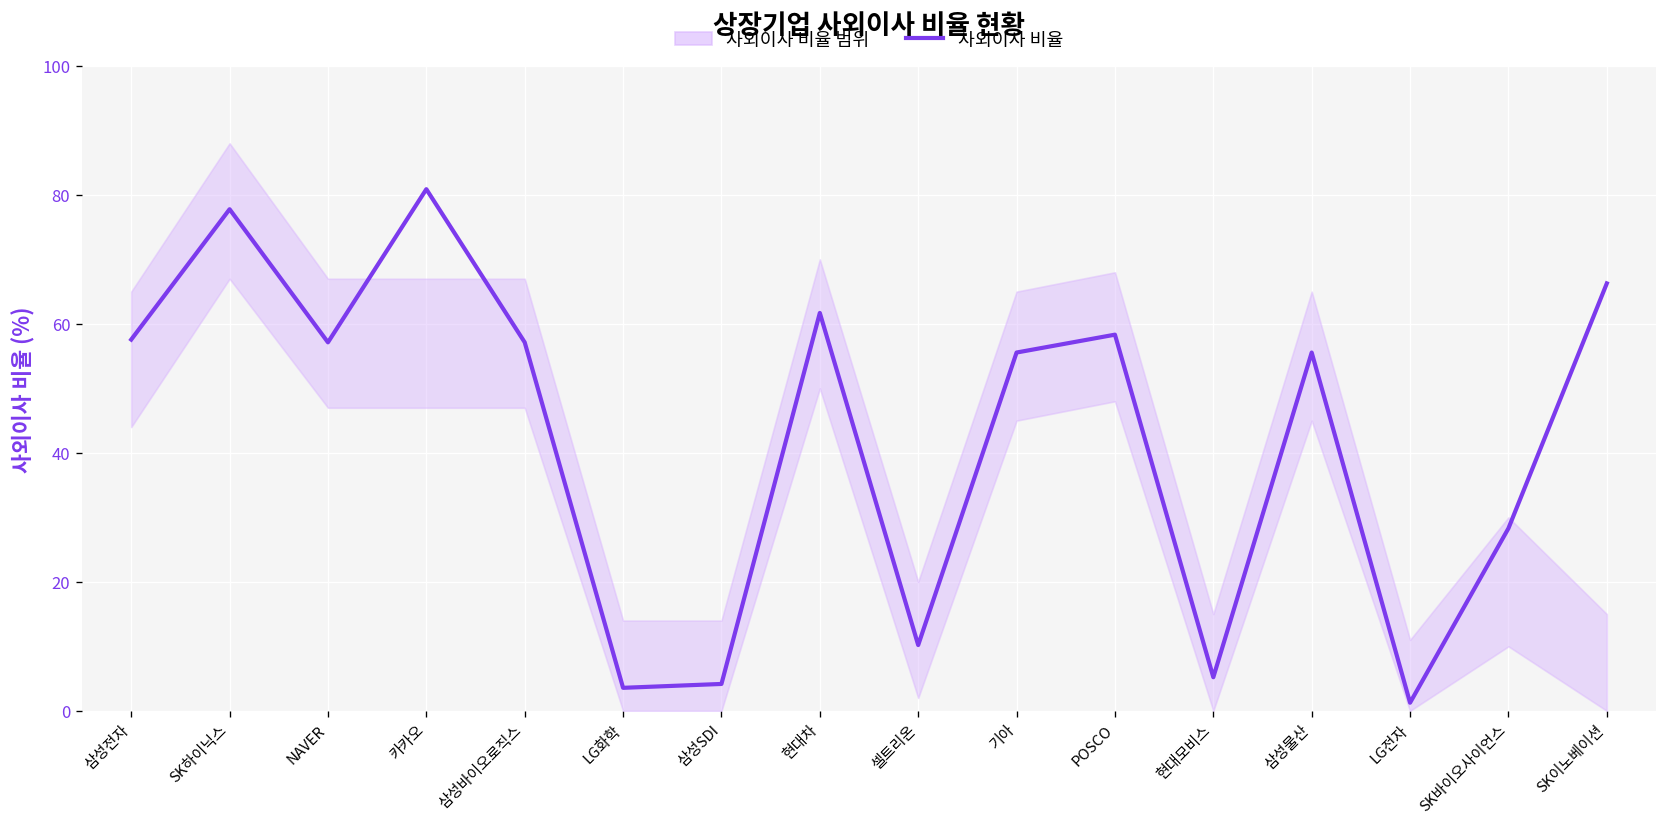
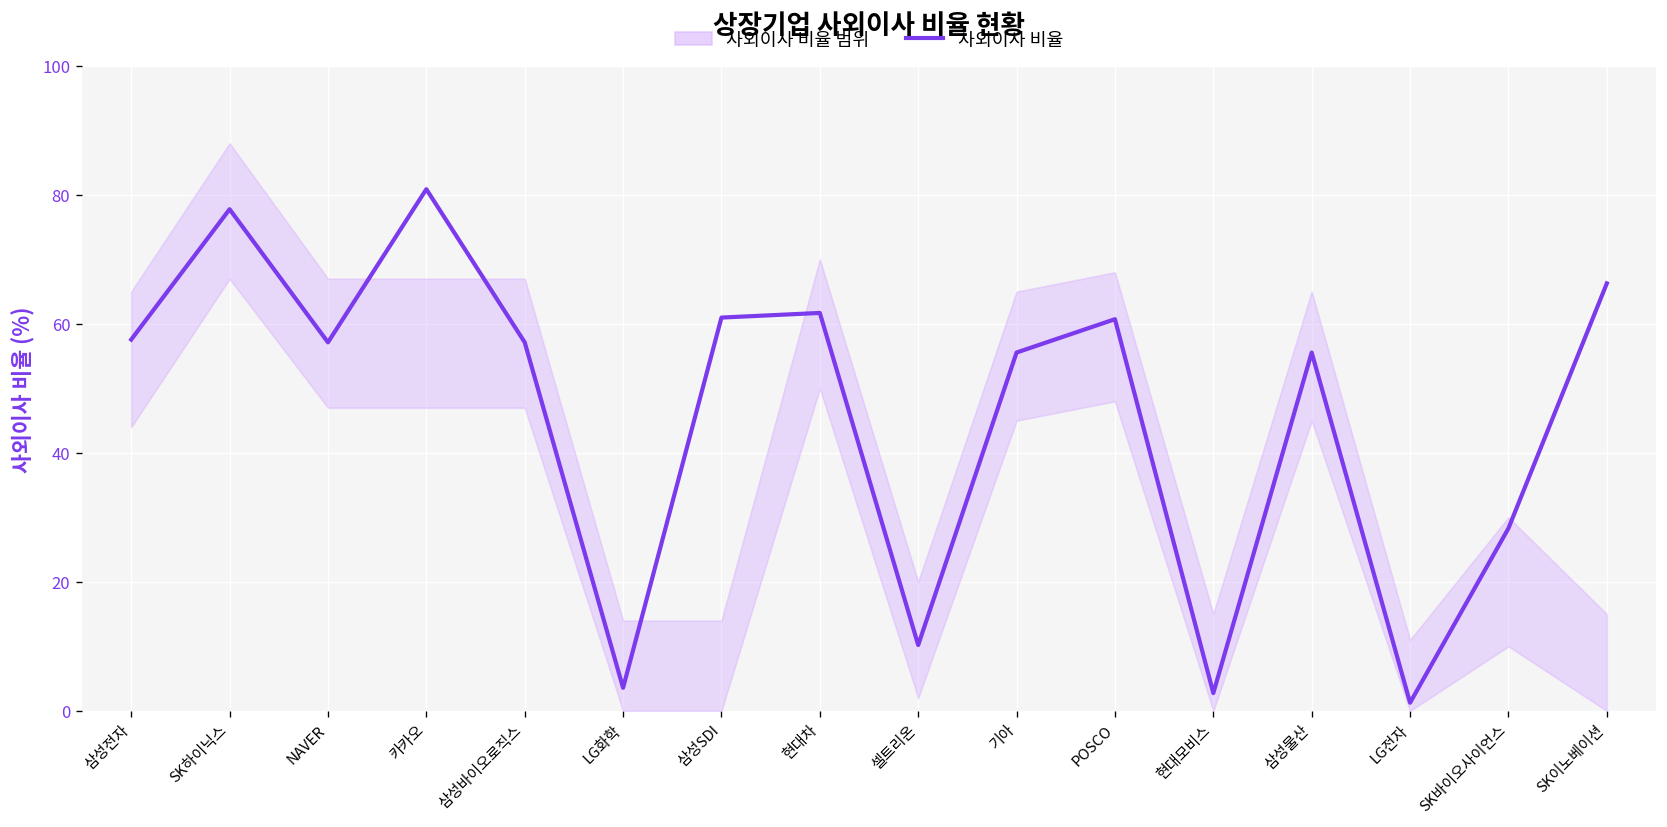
  {
    "사외이사 비율": {
      "삼성전자": 58,
      "SK하이닉스": 78,
      "NAVER": 57,
      "카카오": 81,
      "삼성바이오로직스": 57,
      "LG화학": 4,
-     "삼성SDI": 4,
+     "삼성SDI": 61,
      "현대차": 62,
      "셀트리온": 10,
      "기아": 56,
-     "POSCO": 58,
-     "현대모비스": 5,
+     "POSCO": 61,
+     "현대모비스": 3,
      "삼성물산": 56,
      "LG전자": 1,
      "SK바이오사이언스": 28,
      "SK이노베이션": 66
    }
  }
